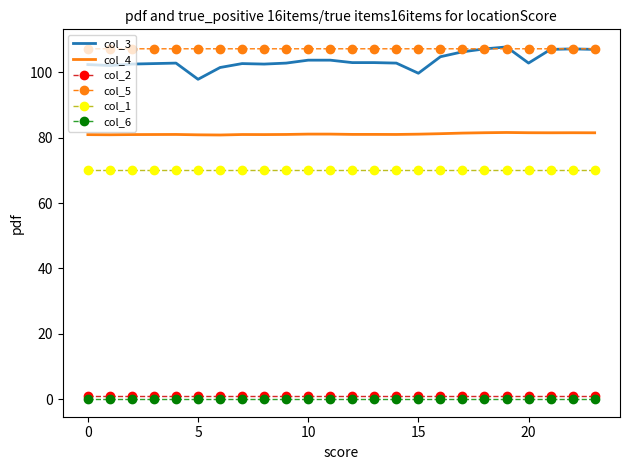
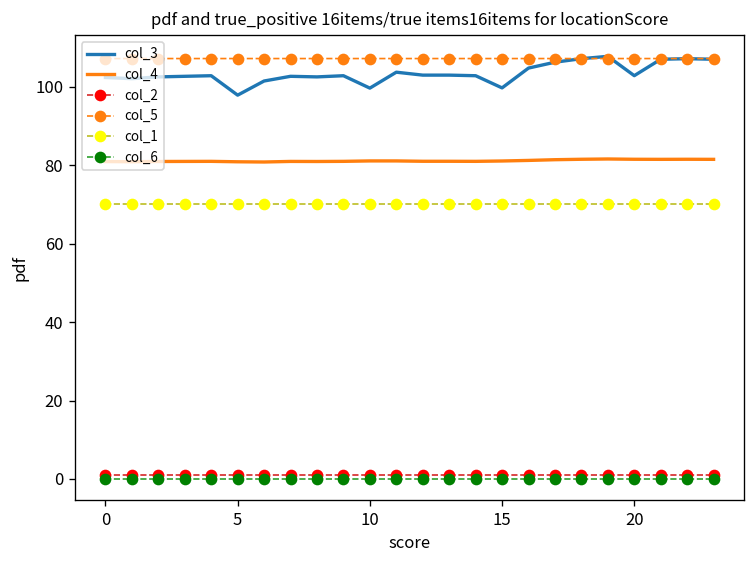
  {
    "col_3": {
      "5": 98,
-     "10": 104,
+     "10": 100,
      "15": 100,
      "20": 103
    },
    "col_2": {
      "0": 1,
      "5": 1,
      "10": 1,
      "15": 1,
      "20": 1
    },
    "col_1": {
      "0": 70,
      "5": 70,
      "10": 70,
      "15": 70,
      "20": 70
    },
    "col_6": {
      "0": 0,
      "5": 0,
      "10": 0,
      "15": 0,
      "20": 0
    }
  }
